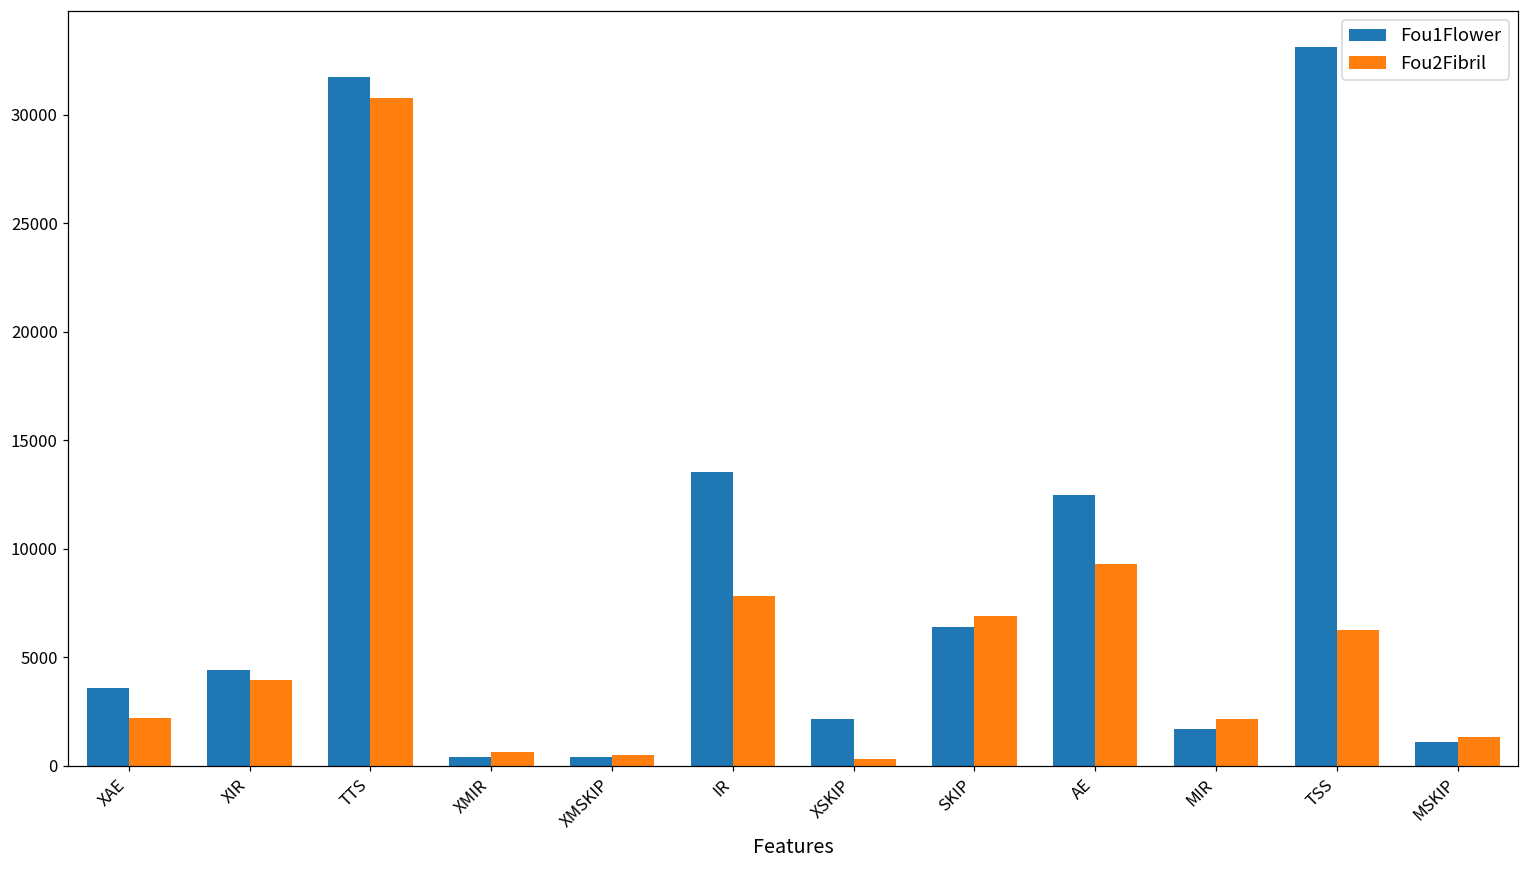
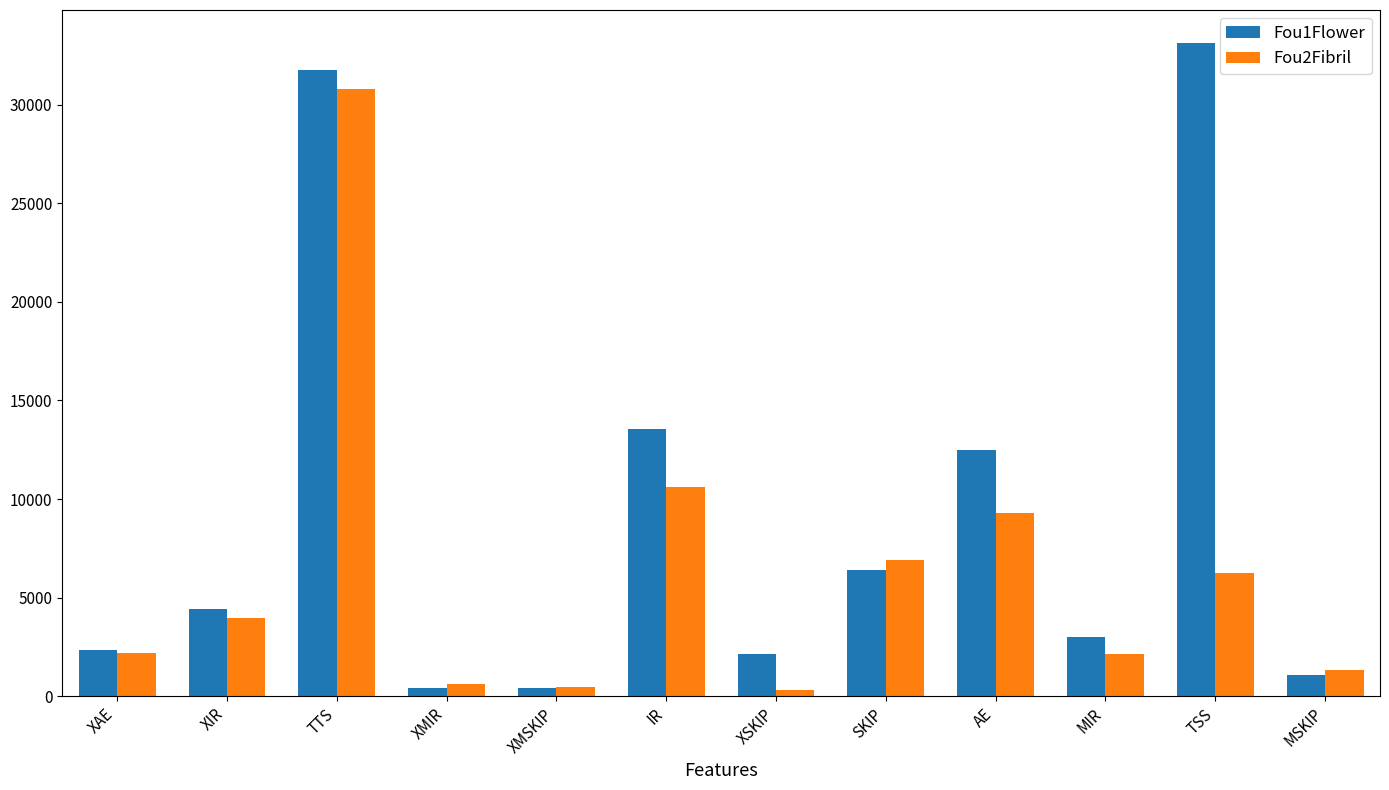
  {
    "Fou1Flower": {
-     "XAE": 3600,
+     "XAE": 2400,
      "XIR": 4400,
      "TTS": 31800,
      "XMIR": 400,
      "XMSKIP": 400,
      "IR": 13500,
      "XSKIP": 2200,
      "SKIP": 6400,
      "AE": 12500,
-     "MIR": 1700,
+     "MIR": 3000,
      "TSS": 33100,
      "MSKIP": 1100
    },
    "Fou2Fibril": {
      "XAE": 2200,
      "XIR": 4000,
      "TTS": 30800,
      "XMIR": 600,
      "XMSKIP": 500,
-     "IR": 7900,
+     "IR": 10600,
      "XSKIP": 300,
      "SKIP": 6900,
      "AE": 9300,
      "MIR": 2100,
      "TSS": 6300,
      "MSKIP": 1300
    }
  }
